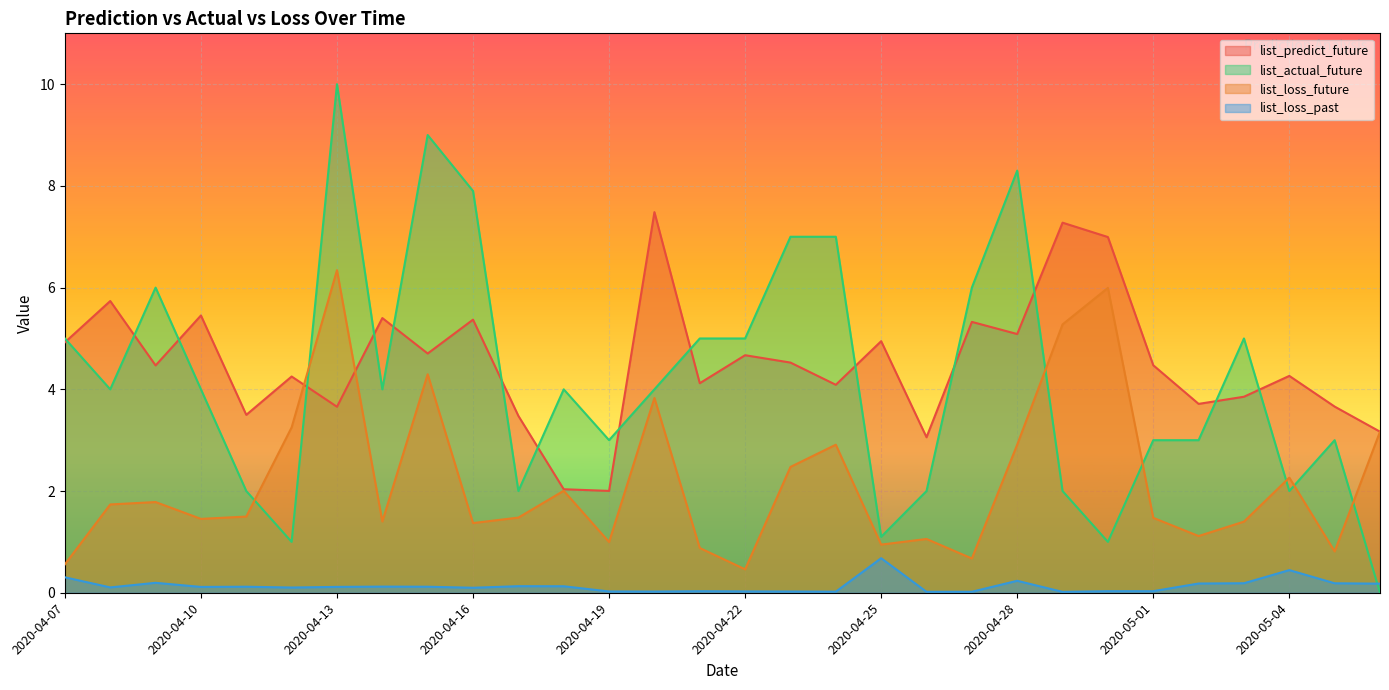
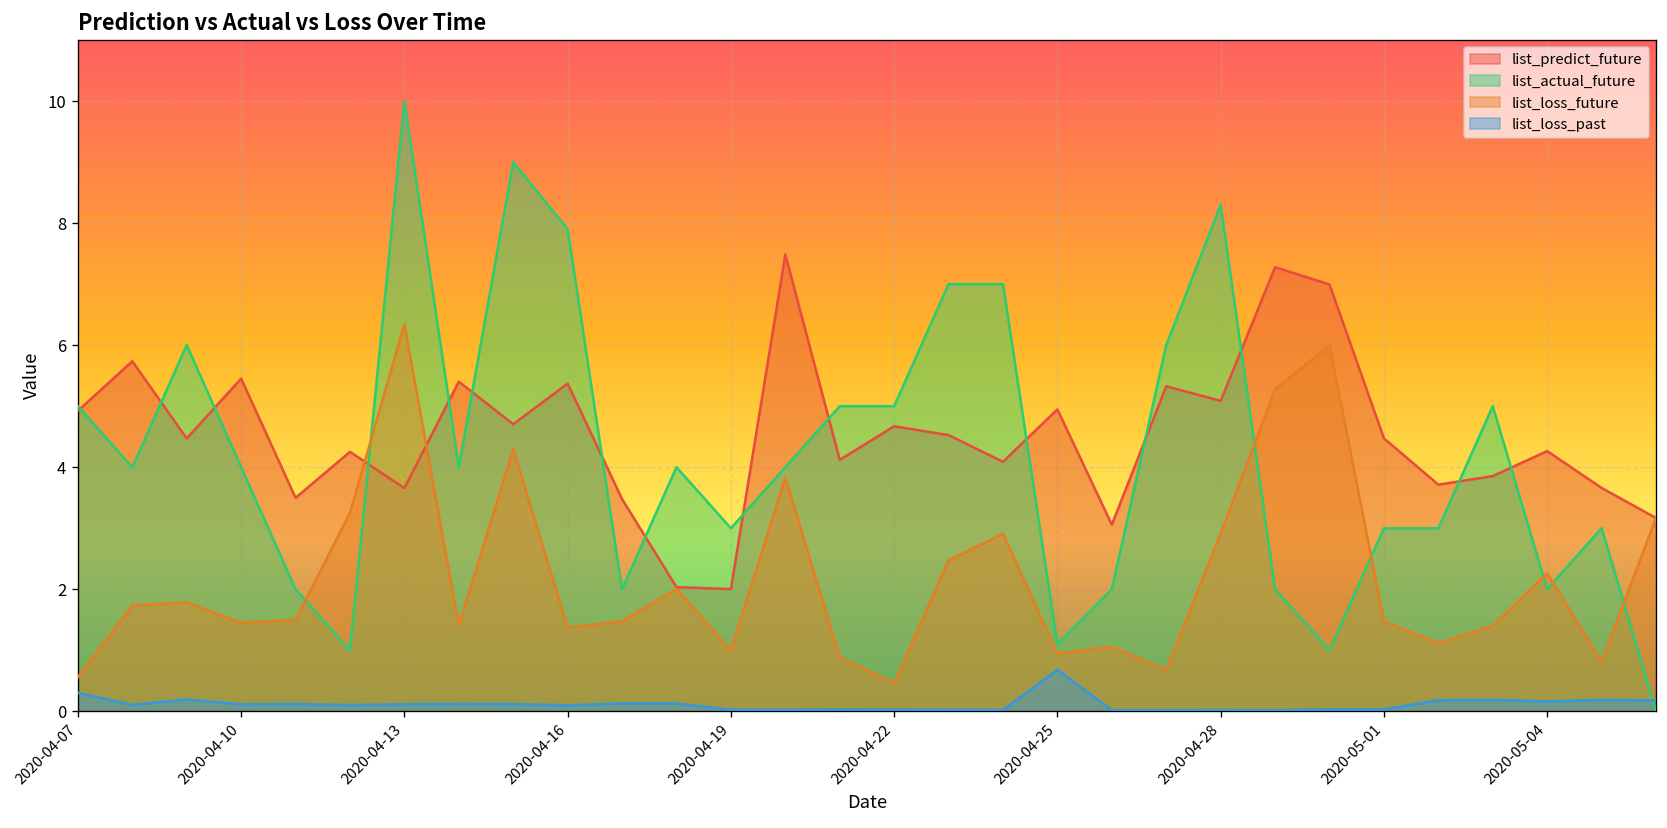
  {
    "list_actual_future": {
      "2020-04-07": 5.0,
      "2020-04-10": 4.0,
      "2020-04-13": 10.0,
      "2020-04-16": 7.9,
      "2020-04-19": 3.0,
      "2020-04-22": 5.0,
      "2020-04-25": 1.1,
      "2020-04-28": 8.3,
      "2020-05-01": 3.0,
      "2020-05-04": 2.0
    },
    "list_loss_past": {
      "2020-04-07": 0.3,
      "2020-04-10": 0.1,
      "2020-04-13": 0.1,
      "2020-04-16": 0.1,
      "2020-04-19": 0.0,
      "2020-04-22": 0.0,
      "2020-04-25": 0.7,
-     "2020-04-28": 0.2,
+     "2020-04-28": 0.0,
      "2020-05-01": 0.0,
-     "2020-05-04": 0.4
+     "2020-05-04": 0.2
    }
  }
